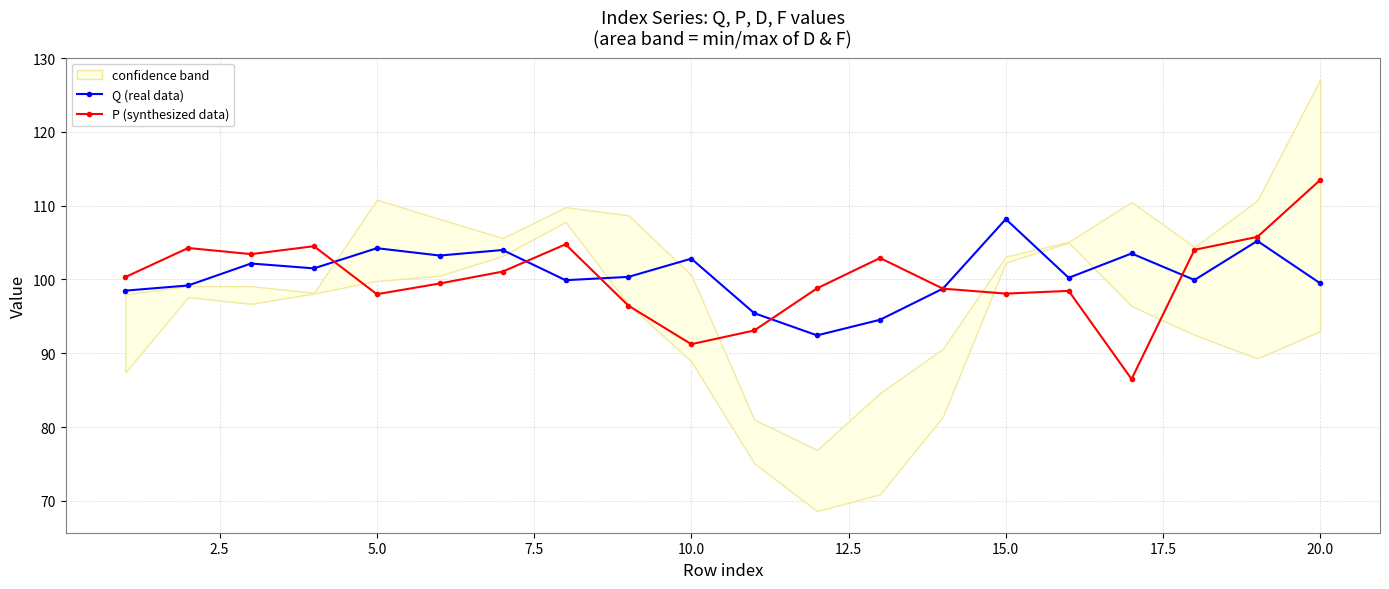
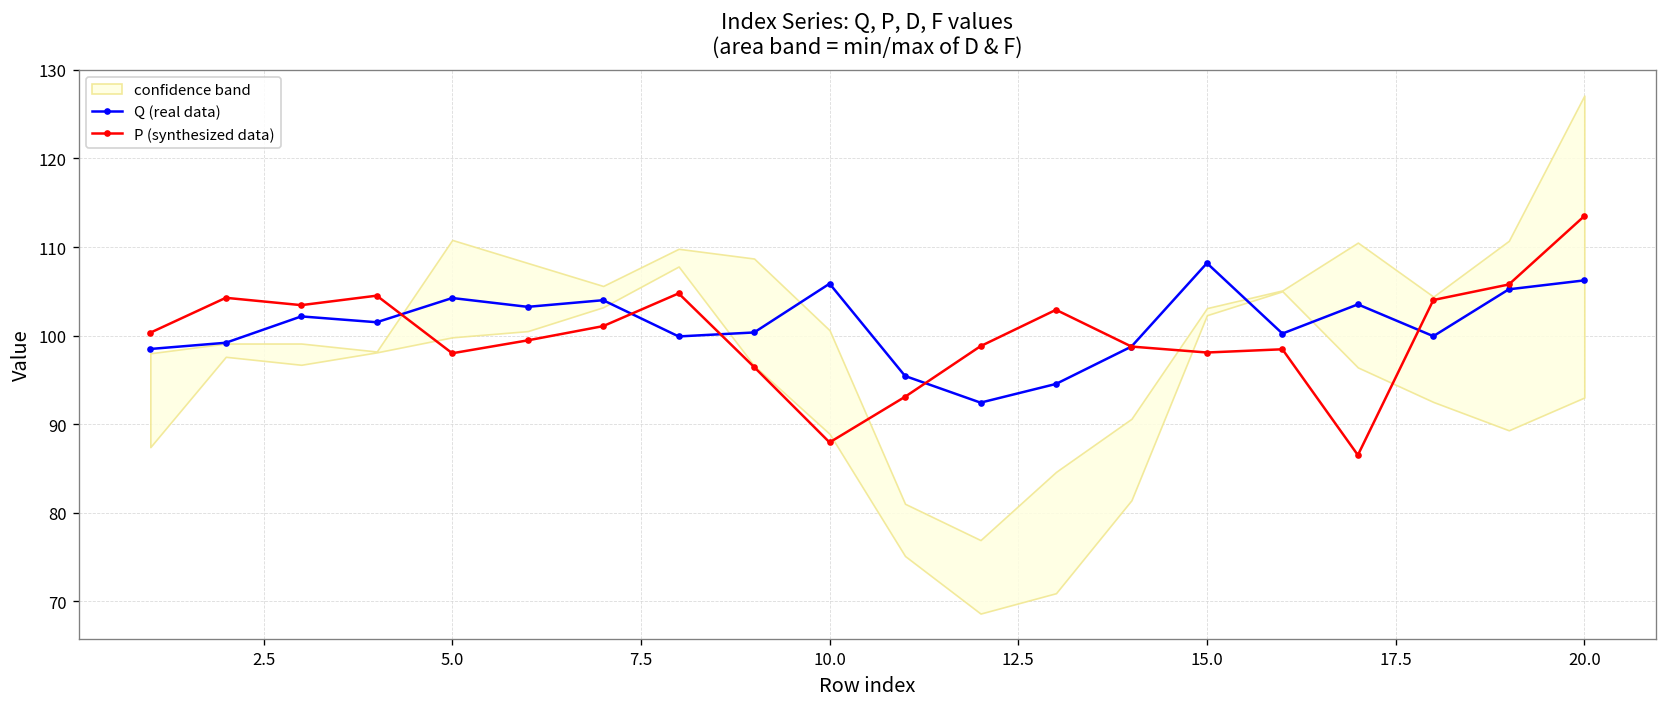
  {
    "Q (real data)": {
      "5.0": 104,
-     "10.0": 103,
+     "10.0": 106,
      "15.0": 108,
-     "20.0": 99
+     "20.0": 106
    },
    "P (synthesized data)": {
      "5.0": 98,
-     "10.0": 91,
+     "10.0": 88,
      "15.0": 98,
      "20.0": 113
    }
  }
